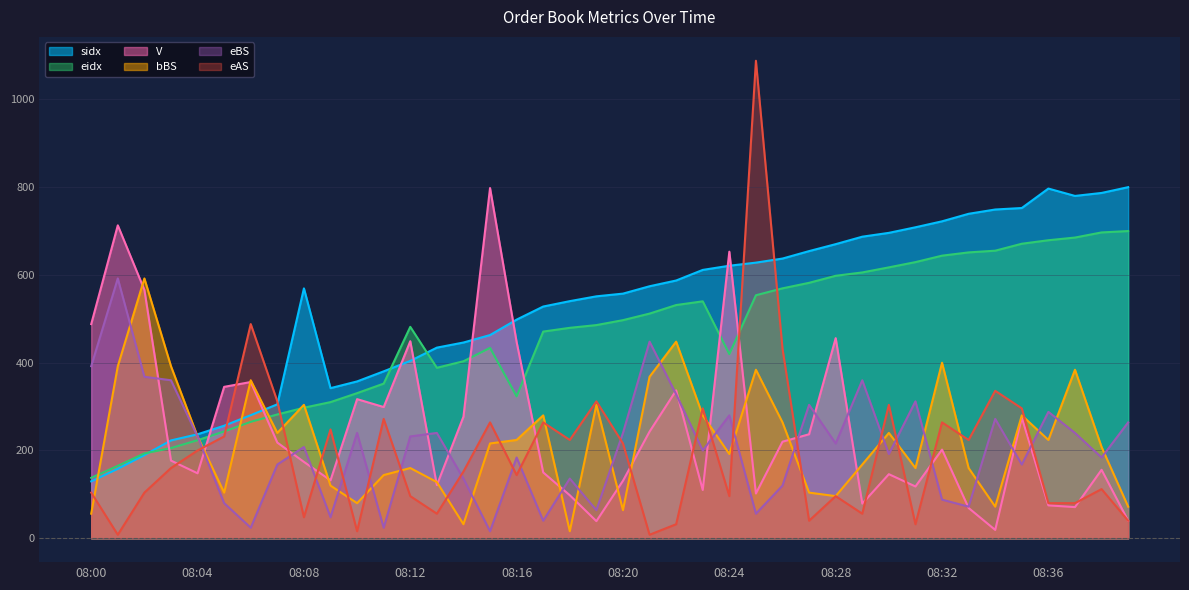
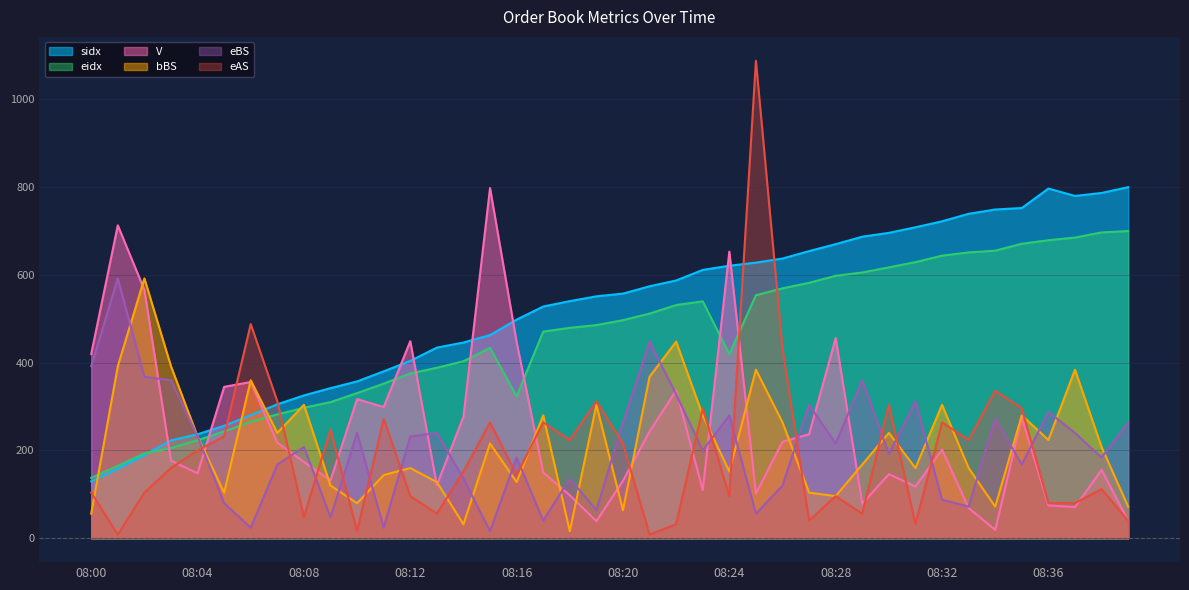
  {
    "sidx": {
      "08:00": 130,
-     "08:08": 570,
+     "08:08": 330,
      "08:12": 400,
      "08:16": 500,
      "08:20": 560,
      "08:24": 620,
      "08:28": 670,
      "08:32": 720,
      "08:36": 800
    },
    "eidx": {
      "08:00": 140,
      "08:04": 220,
      "08:08": 300,
-     "08:12": 480,
+     "08:12": 380,
      "08:16": 320,
      "08:20": 500,
      "08:24": 420,
      "08:28": 600,
      "08:32": 640,
      "08:36": 680
    },
    "V": {
-     "08:00": 490,
+     "08:00": 420,
      "08:04": 150,
      "08:08": 170,
      "08:12": 450,
      "08:16": 450,
      "08:20": 130,
      "08:24": 650,
      "08:28": 460,
      "08:32": 200
    },
    "bBS": {
      "08:00": 60,
      "08:08": 300,
      "08:12": 160,
-     "08:16": 220,
+     "08:16": 130,
      "08:20": 60,
-     "08:24": 190,
-     "08:32": 400,
+     "08:24": 150,
+     "08:32": 300,
      "08:36": 220
    },
    "eBS": {
      "08:00": 390,
      "08:08": 210,
      "08:12": 230,
      "08:16": 180,
-     "08:20": 240,
+     "08:20": 260,
      "08:24": 280,
      "08:28": 220,
      "08:32": 90,
      "08:36": 290
    },
    "eAS": {
      "08:00": 100,
      "08:04": 200,
      "08:08": 50,
      "08:12": 100,
      "08:16": 140,
      "08:20": 220,
      "08:24": 100,
      "08:32": 260
    }
  }
